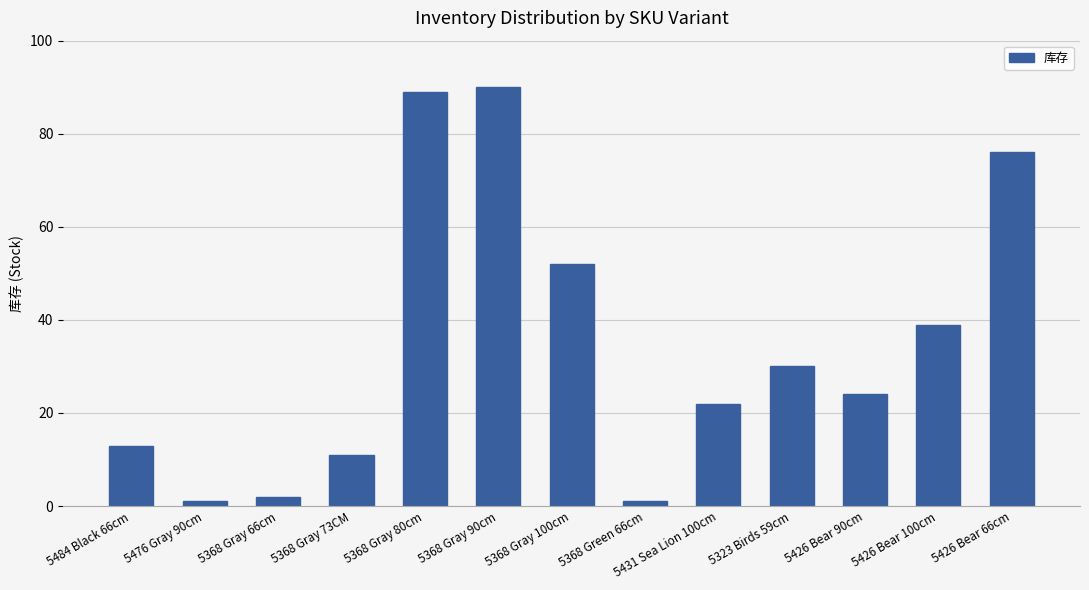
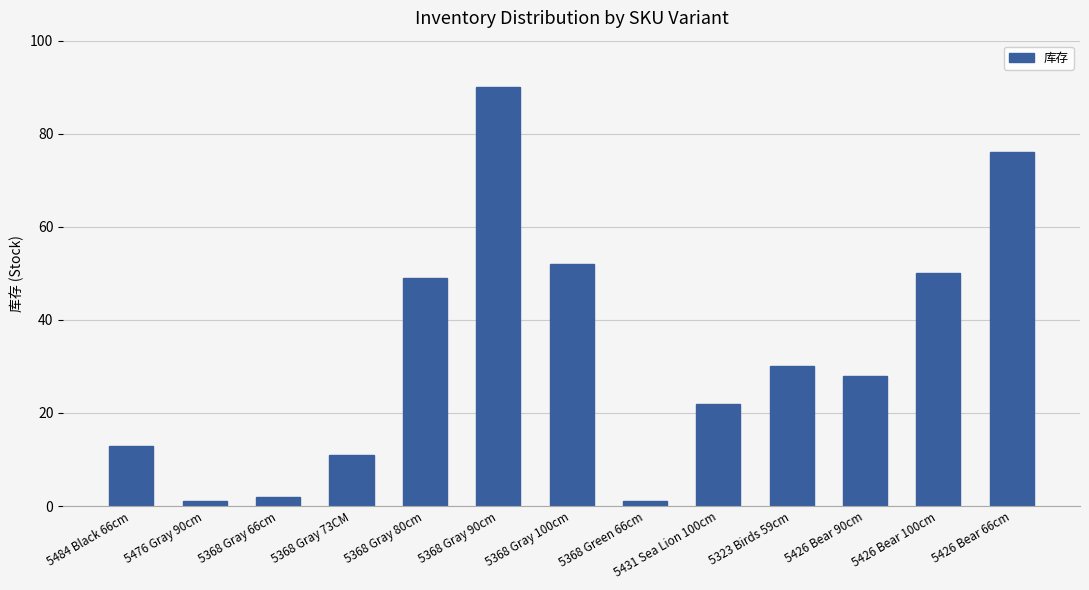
  {
    "5484 Black 66cm": 13,
    "5476 Gray 90cm": 1,
    "5368 Gray 66cm": 2,
    "5368 Gray 73CM": 11,
-   "5368 Gray 80cm": 89,
+   "5368 Gray 80cm": 49,
    "5368 Gray 90cm": 90,
    "5368 Gray 100cm": 52,
    "5368 Green 66cm": 1,
    "5431 Sea Lion 100cm": 22,
    "5323 Birds 59cm": 30,
-   "5426 Bear 90cm": 24,
-   "5426 Bear 100cm": 39,
+   "5426 Bear 90cm": 28,
+   "5426 Bear 100cm": 50,
    "5426 Bear 66cm": 76
  }
